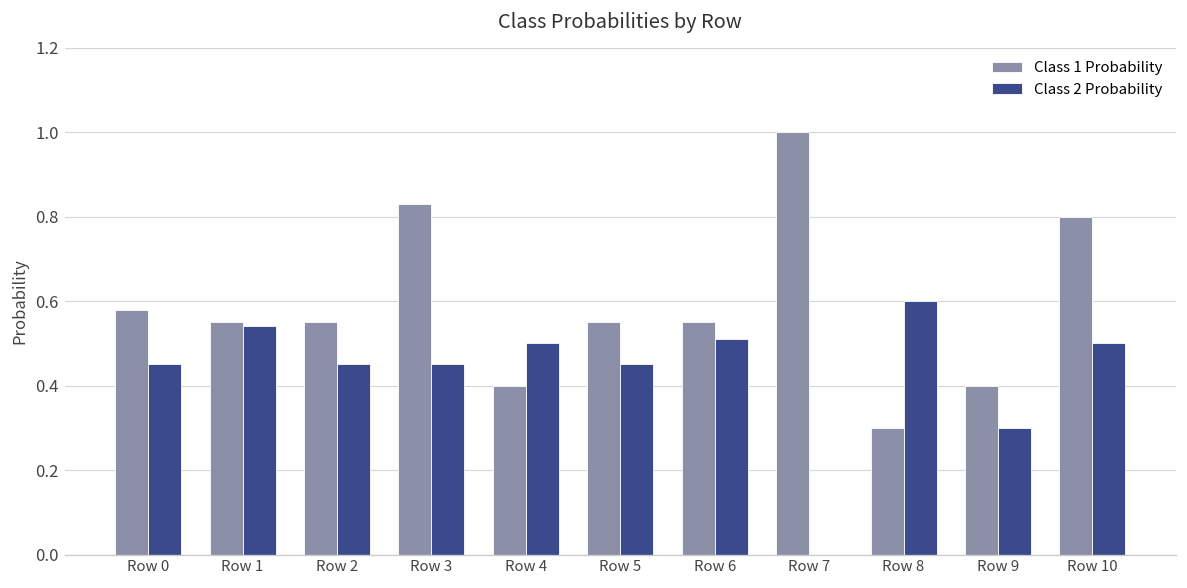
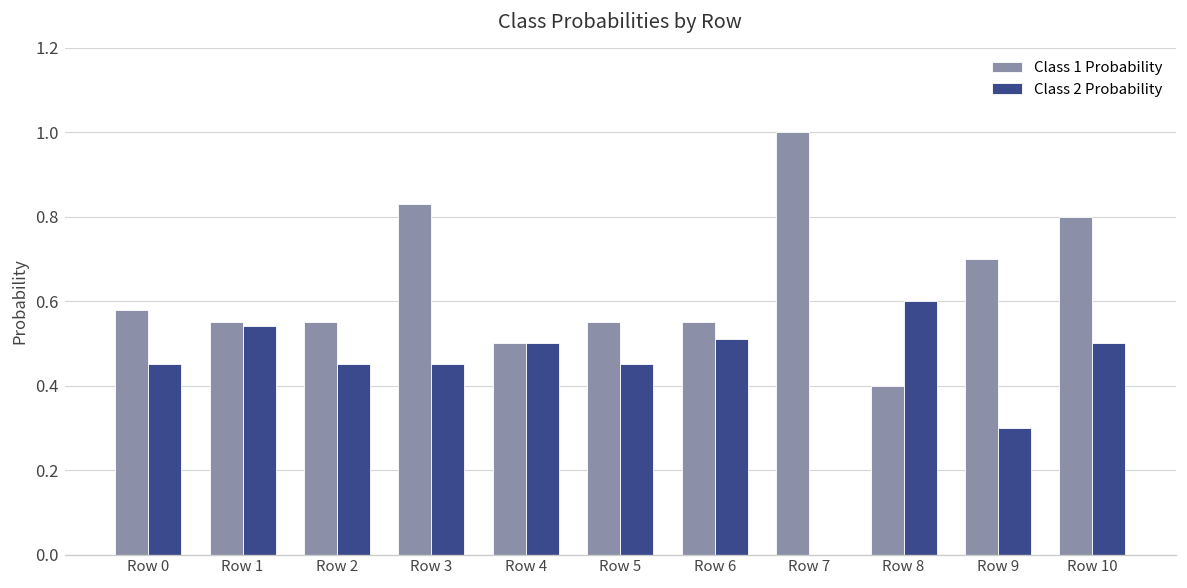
  {
    "Class 1 Probability": {
      "Row 0": 0.58,
      "Row 1": 0.55,
      "Row 2": 0.55,
      "Row 3": 0.83,
-     "Row 4": 0.4,
+     "Row 4": 0.5,
      "Row 5": 0.55,
      "Row 6": 0.55,
      "Row 7": 1.0,
-     "Row 8": 0.3,
-     "Row 9": 0.4,
+     "Row 8": 0.4,
+     "Row 9": 0.7,
      "Row 10": 0.8
    },
    "Class 2 Probability": {
      "Row 0": 0.45,
      "Row 1": 0.54,
      "Row 2": 0.45,
      "Row 3": 0.45,
      "Row 4": 0.5,
      "Row 5": 0.45,
      "Row 6": 0.51,
      "Row 7": 0.0,
      "Row 8": 0.6,
      "Row 9": 0.3,
      "Row 10": 0.5
    }
  }
